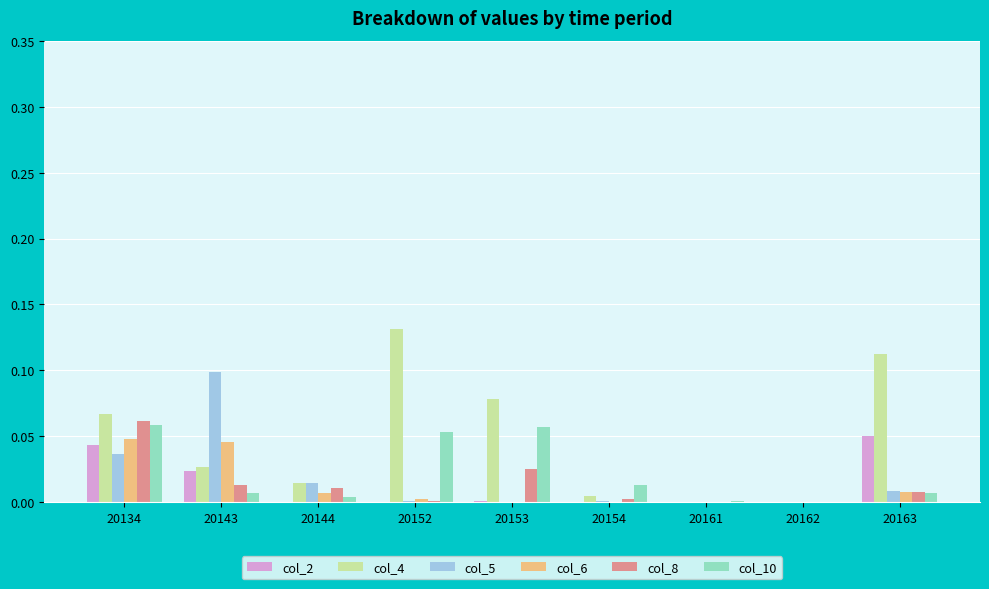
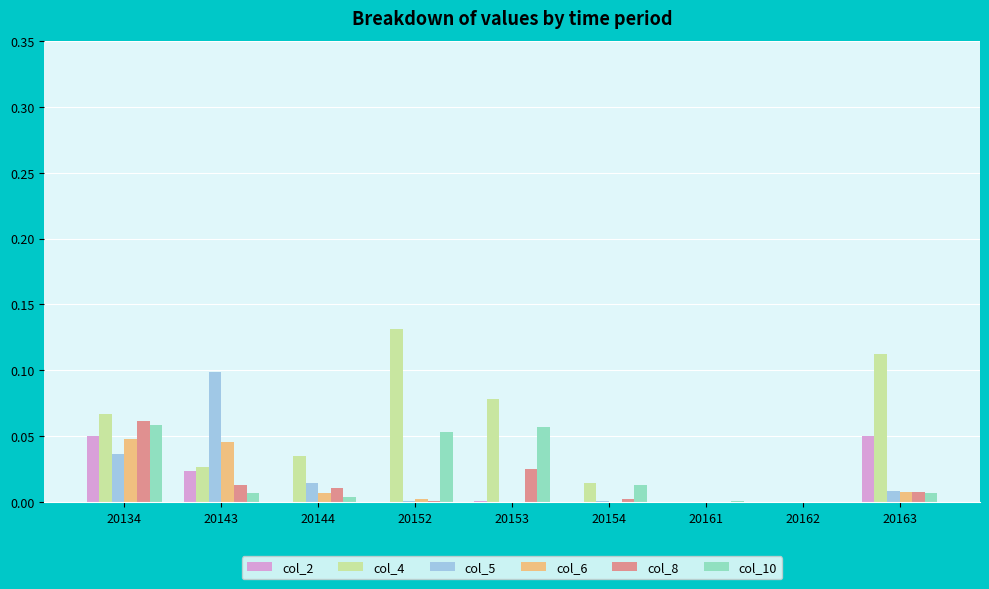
  {
    "col_2": {
-     "20134": 0.044,
+     "20134": 0.050,
      "20143": 0.024,
      "20144": 0.000,
      "20152": 0.000,
      "20162": 0.000,
      "20163": 0.051
    },
    "col_4": {
      "20134": 0.067,
      "20143": 0.027,
-     "20144": 0.014,
+     "20144": 0.035,
      "20152": 0.132,
      "20153": 0.078,
-     "20154": 0.004,
+     "20154": 0.014,
      "20162": 0.000,
      "20163": 0.113
    }
  }
